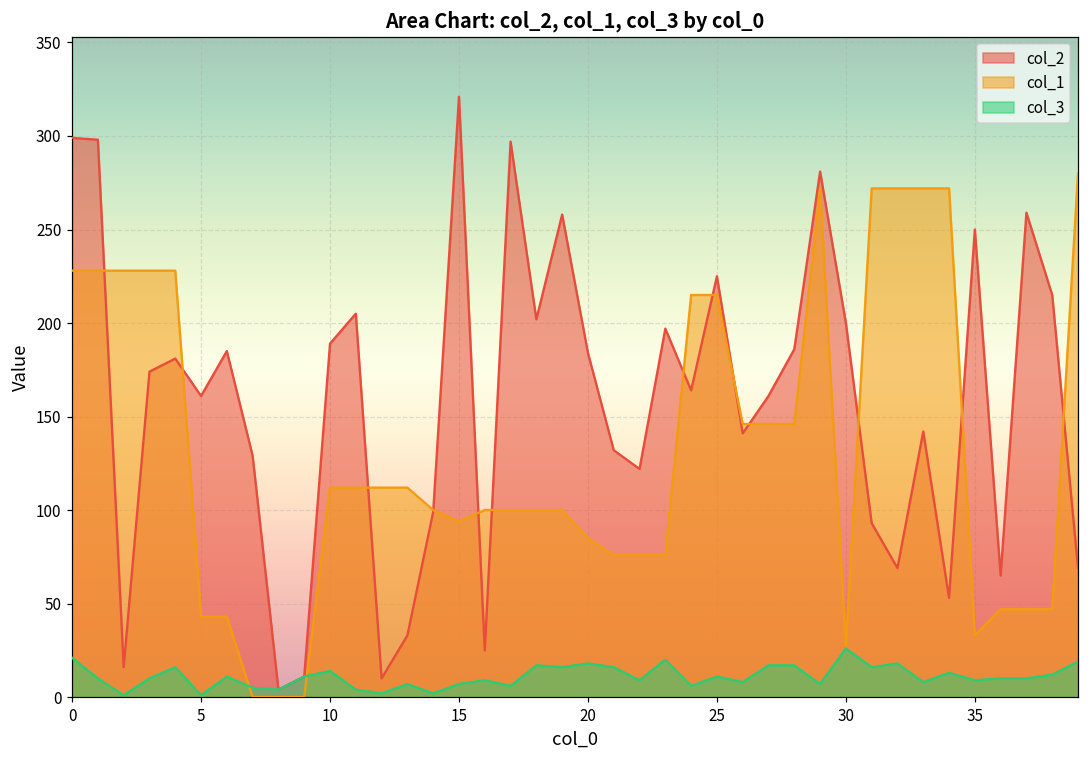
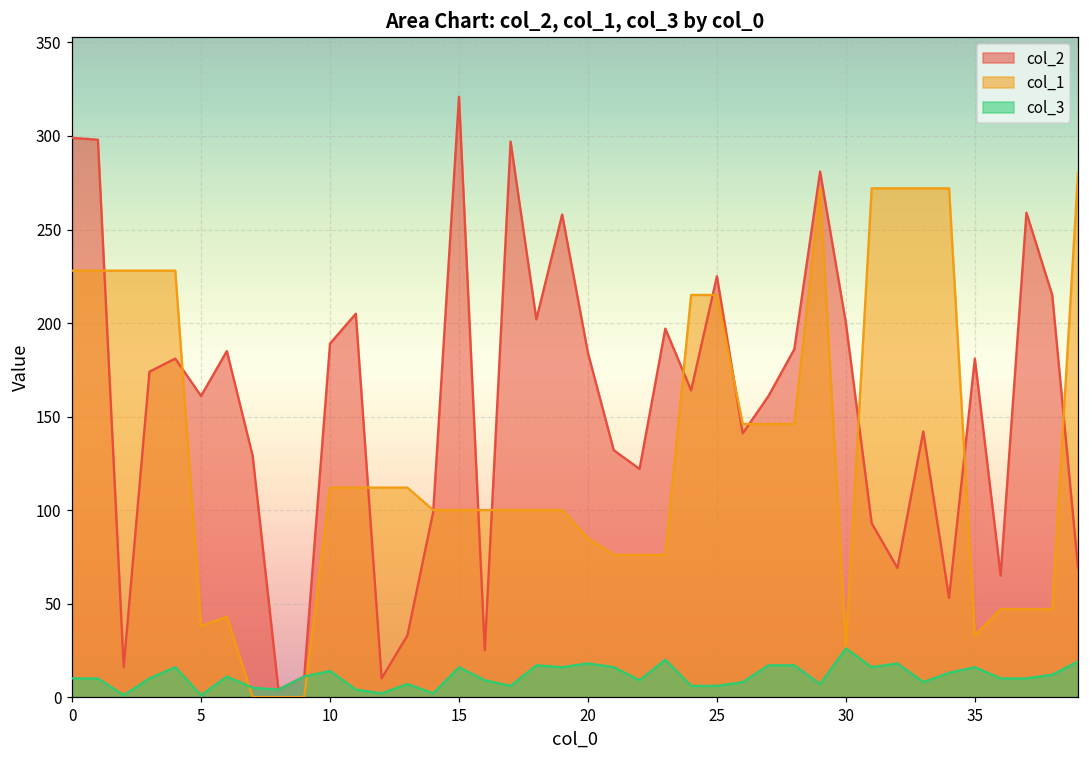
  {
    "col_2": {
      "0": 299,
      "5": 161,
      "10": 189,
      "15": 321,
      "20": 184,
      "25": 225,
      "30": 200,
-     "35": 250
+     "35": 181
    },
    "col_1": {
      "0": 228,
-     "5": 43,
+     "5": 38,
      "10": 112,
-     "15": 94,
+     "15": 100,
      "20": 85,
      "25": 215,
      "35": 33
    },
    "col_3": {
-     "0": 21,
+     "0": 10,
      "5": 1,
      "10": 14,
-     "15": 7,
+     "15": 16,
      "20": 18,
-     "25": 11,
-     "35": 9
+     "25": 6,
+     "35": 16
    }
  }
